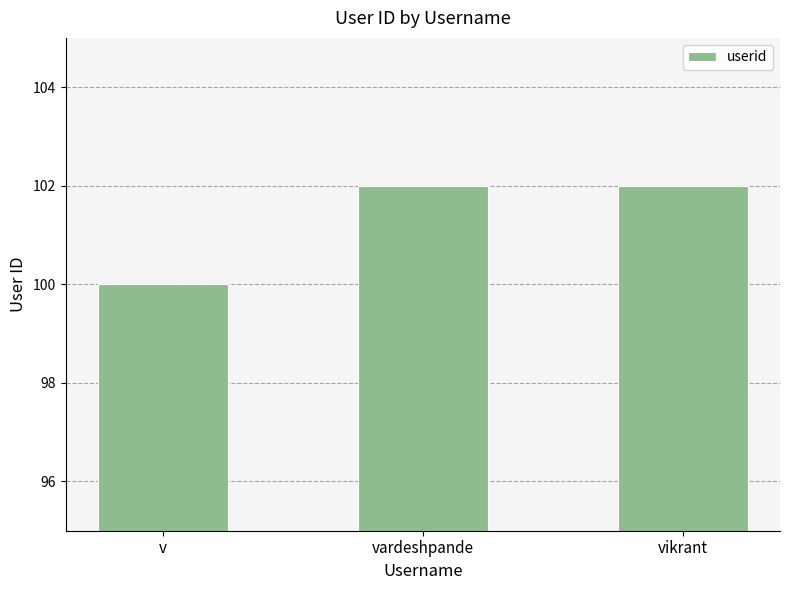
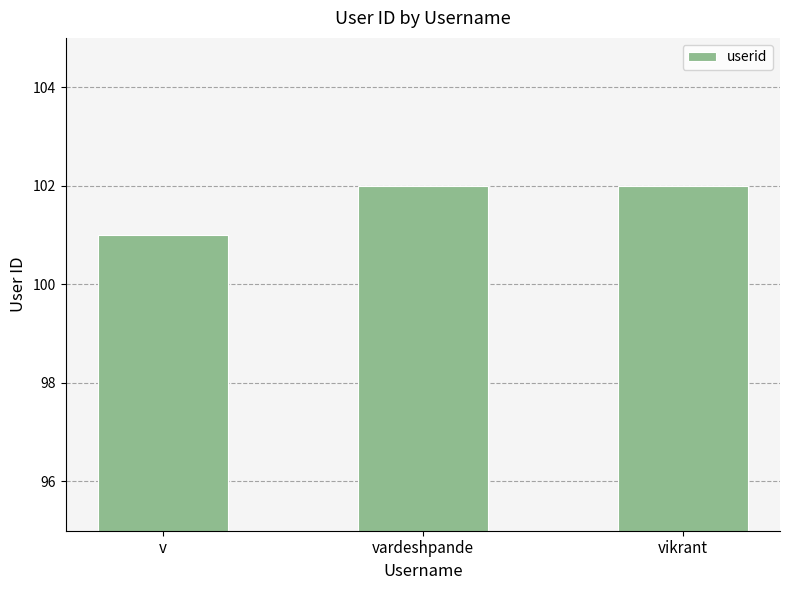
  {
-   "v": 100,
+   "v": 101,
    "vardeshpande": 102,
    "vikrant": 102
  }
